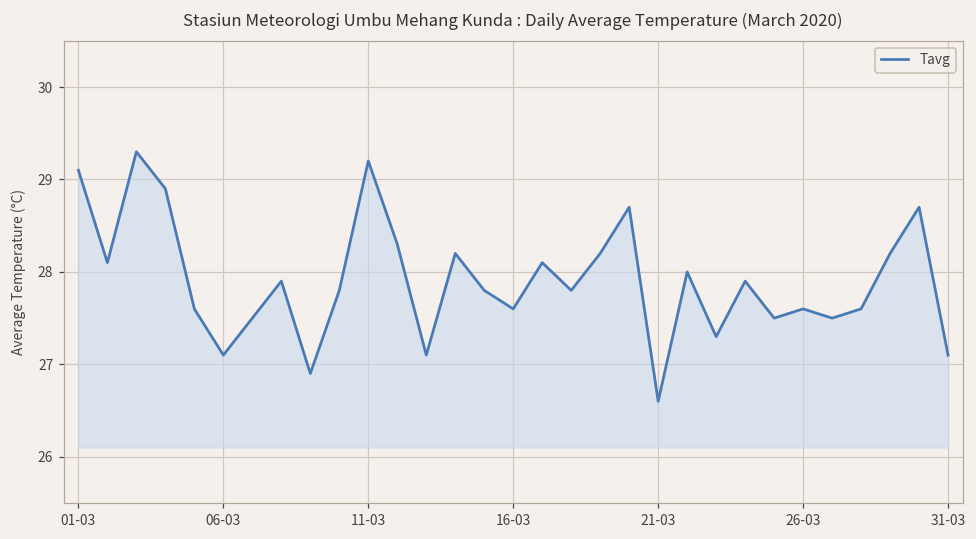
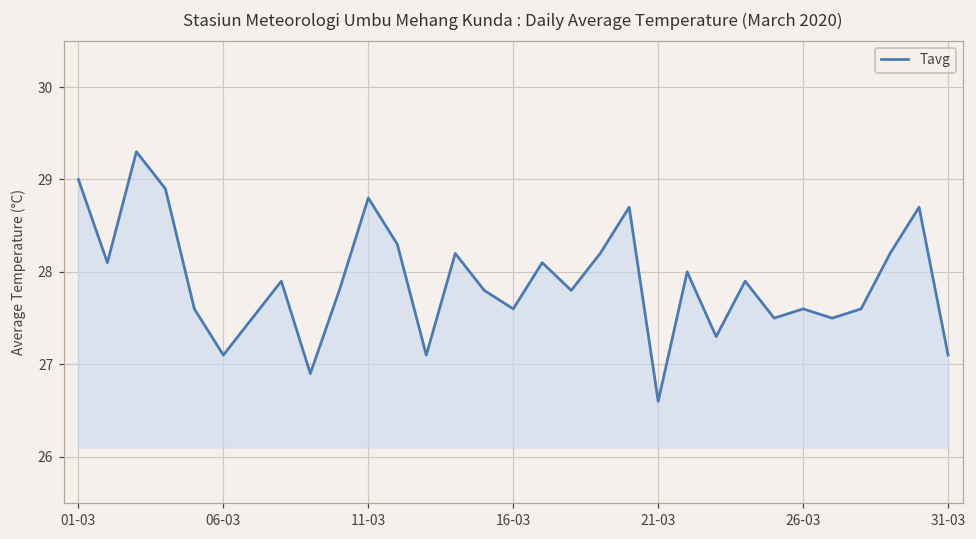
  {
-   "01-03": 29.1,
+   "01-03": 29.0,
    "06-03": 27.1,
-   "11-03": 29.2,
+   "11-03": 28.8,
    "16-03": 27.6,
    "21-03": 26.6,
    "26-03": 27.6,
    "31-03": 27.1
  }
